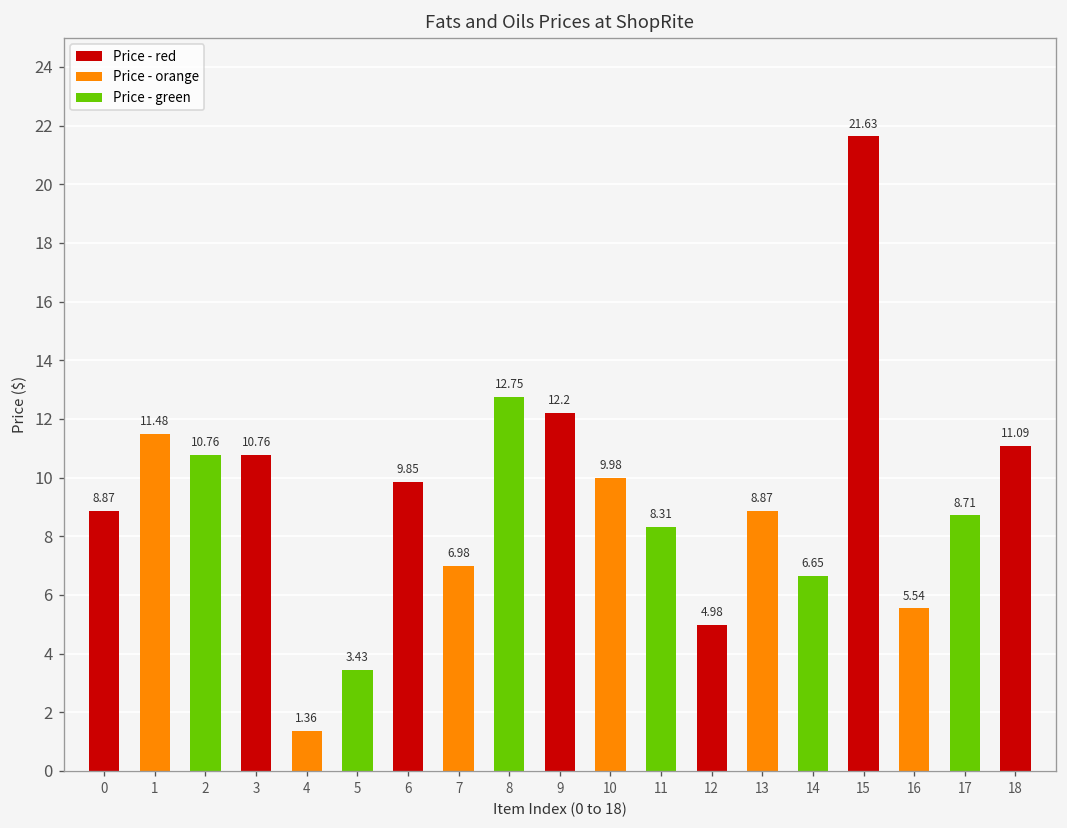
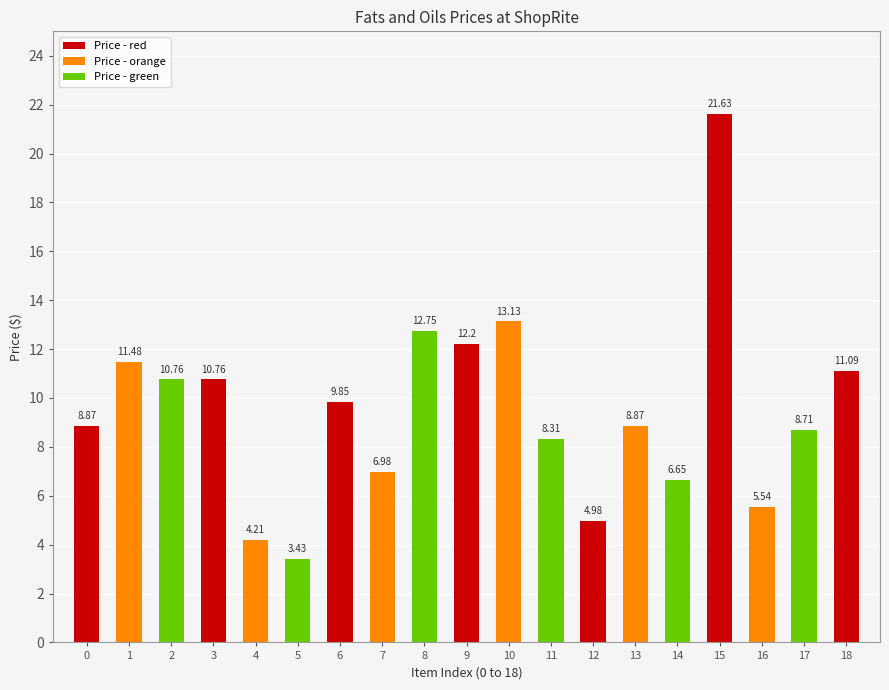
  {
    "0": 8.87,
    "1": 11.48,
    "2": 10.76,
    "3": 10.76,
-   "4": 1.36,
+   "4": 4.21,
    "5": 3.43,
    "6": 9.85,
    "7": 6.98,
    "8": 12.75,
    "9": 12.2,
-   "10": 9.98,
+   "10": 13.13,
    "11": 8.31,
    "12": 4.98,
    "13": 8.87,
    "14": 6.65,
    "15": 21.63,
    "16": 5.54,
    "17": 8.71,
    "18": 11.09
  }
